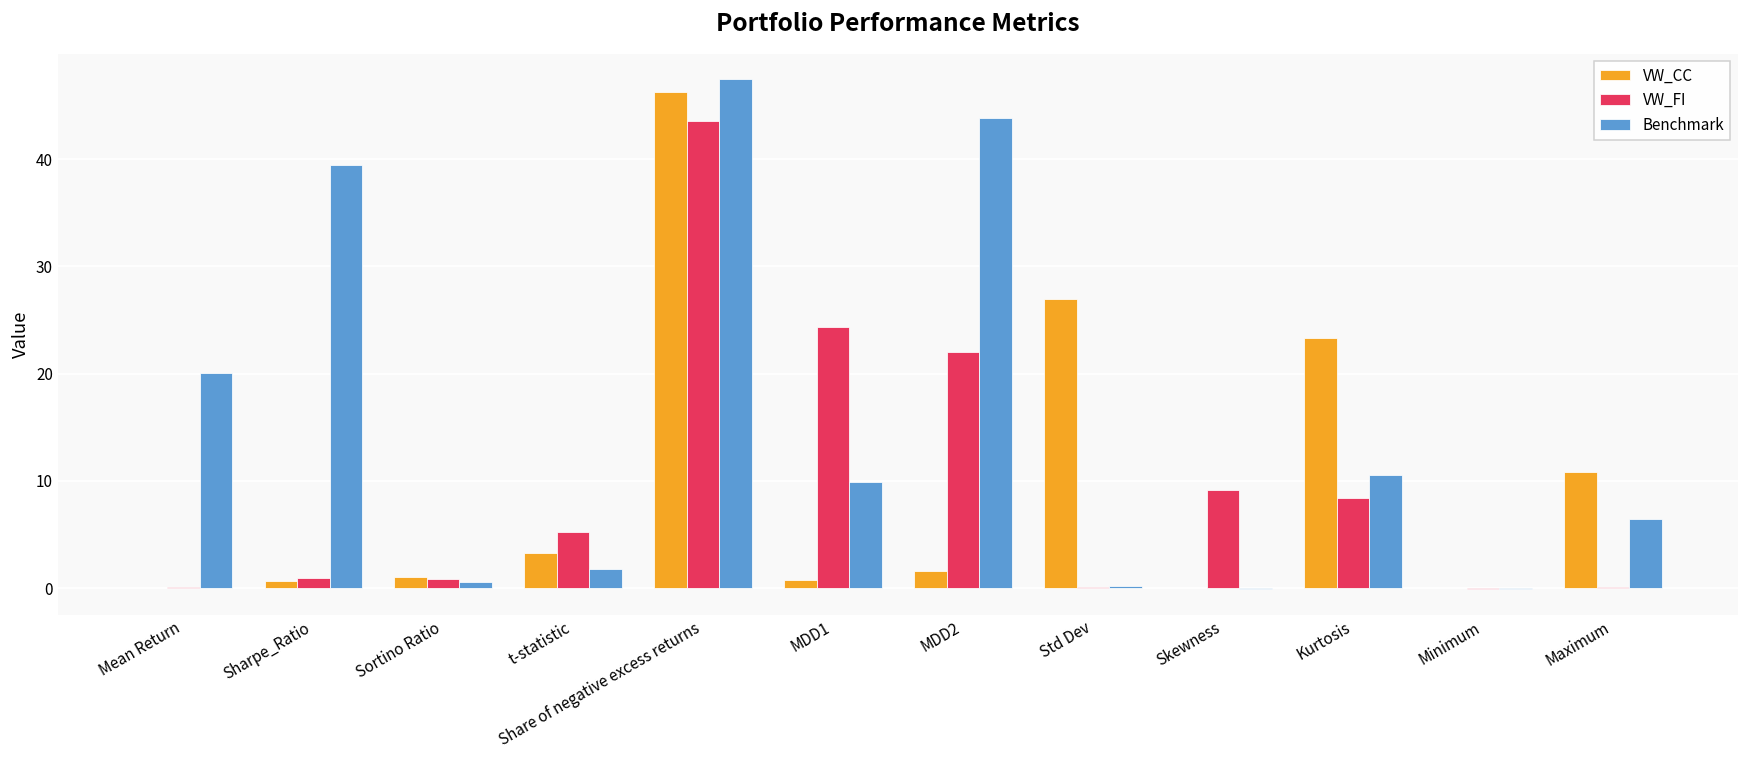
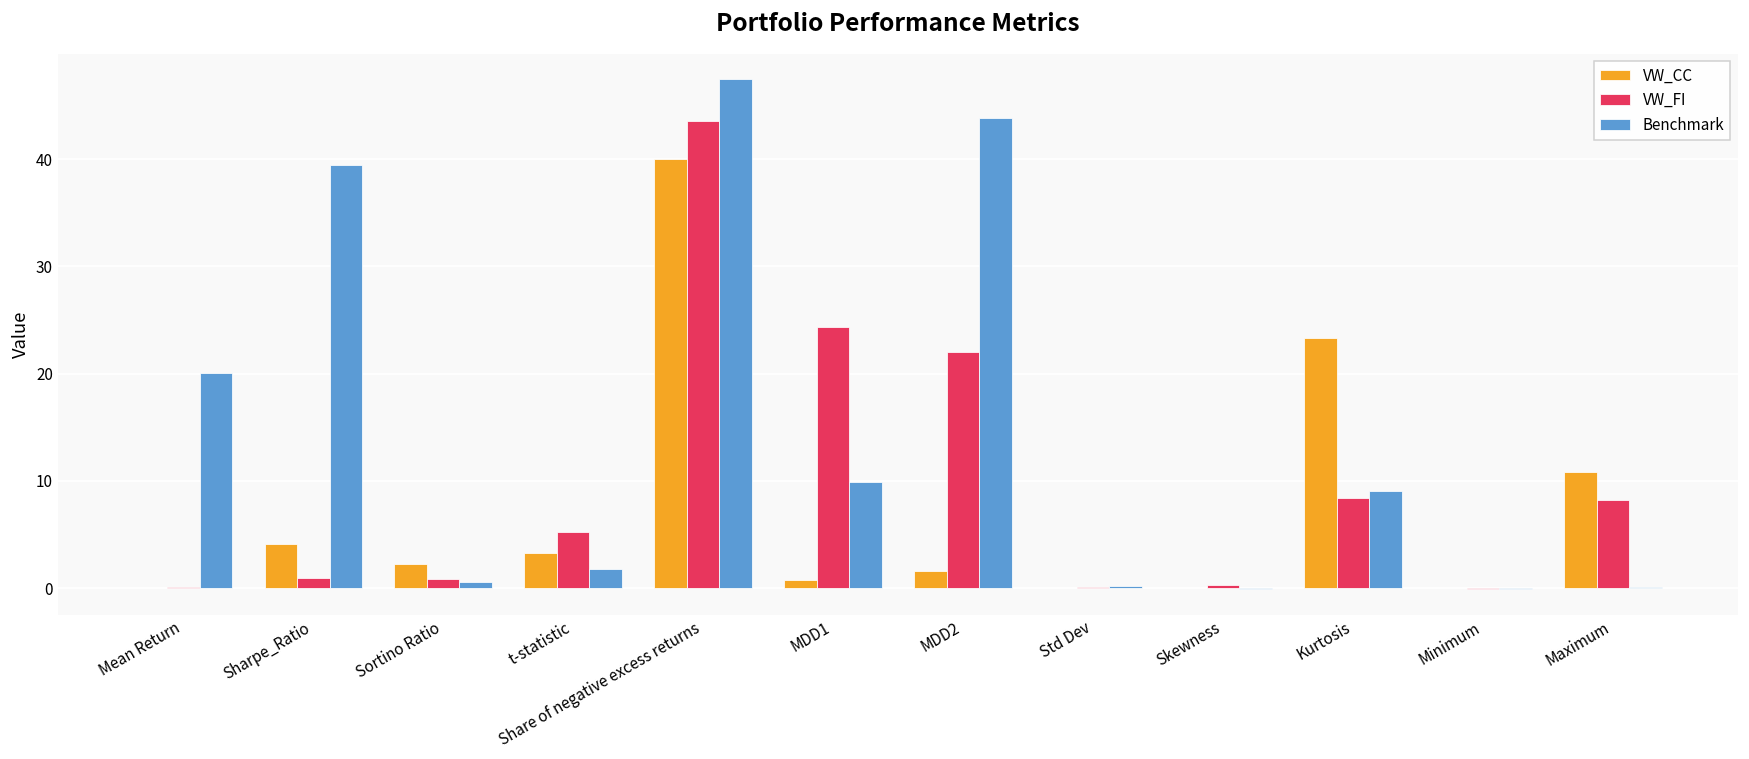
  {
    "VW_CC": {
-     "Sharpe_Ratio": 1,
-     "Sortino Ratio": 1,
+     "Sharpe_Ratio": 4,
+     "Sortino Ratio": 2,
      "t-statistic": 3,
-     "Share of negative excess returns": 46,
+     "Share of negative excess returns": 40,
      "MDD1": 1,
      "MDD2": 2,
-     "Std Dev": 27,
+     "Std Dev": 0,
      "Kurtosis": 23,
      "Maximum": 11
    },
    "VW_FI": {
      "Sharpe_Ratio": 1,
      "Sortino Ratio": 1,
      "t-statistic": 5,
      "Share of negative excess returns": 44,
      "MDD1": 24,
      "MDD2": 22,
-     "Skewness": 9,
+     "Skewness": 0,
      "Kurtosis": 8,
-     "Maximum": 0
+     "Maximum": 8
    },
    "Benchmark": {
      "Mean Return": 20,
      "Sharpe_Ratio": 39,
      "Sortino Ratio": 1,
      "t-statistic": 2,
      "Share of negative excess returns": 47,
      "MDD1": 10,
      "MDD2": 44,
-     "Kurtosis": 11,
-     "Maximum": 6
+     "Kurtosis": 9,
+     "Maximum": 0
    }
  }
